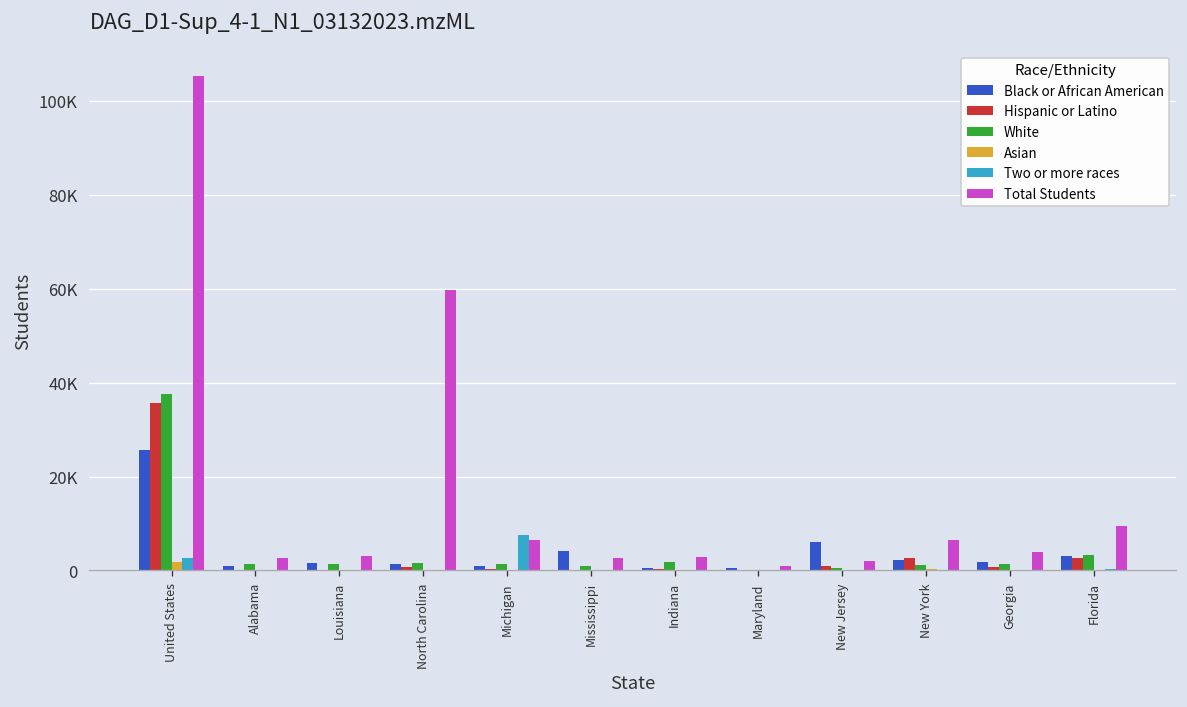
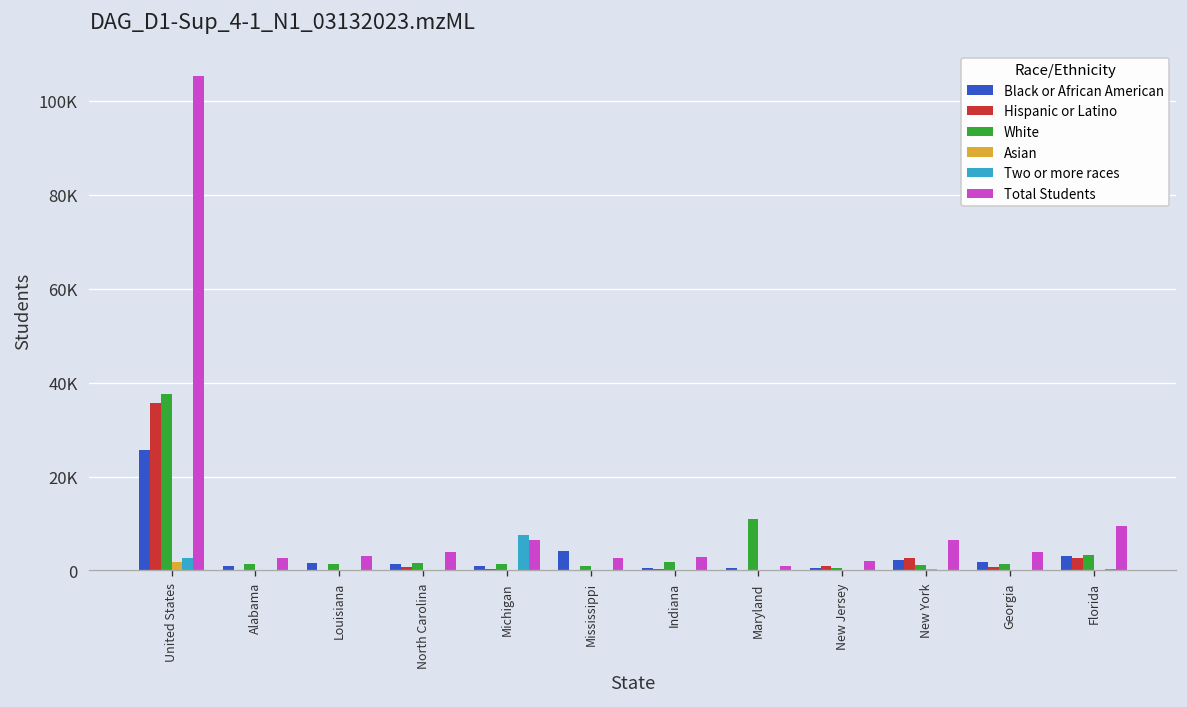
  {
    "Black or African American": {
      "United States": 26000,
      "Alabama": 1000,
      "Louisiana": 2000,
      "North Carolina": 1000,
      "Michigan": 1000,
      "Mississippi": 4000,
-     "New Jersey": 6000,
+     "New Jersey": 1000,
      "New York": 2000,
      "Georgia": 2000,
      "Florida": 3000
    },
    "Hispanic or Latino": {
      "United States": 36000,
      "North Carolina": 1000,
      "New Jersey": 1000,
      "New York": 3000,
      "Florida": 3000
    },
    "White": {
      "United States": 38000,
      "Alabama": 1000,
      "Louisiana": 1000,
      "North Carolina": 2000,
      "Michigan": 1000,
      "Mississippi": 1000,
      "Indiana": 2000,
-     "Maryland": 0,
+     "Maryland": 11000,
      "New York": 1000,
      "Georgia": 1000,
      "Florida": 3000
    },
    "Asian": {
      "United States": 2000
    },
    "Two or more races": {
      "United States": 3000,
      "Michigan": 8000
    },
    "Total Students": {
      "United States": 105000,
      "Alabama": 3000,
      "Louisiana": 3000,
-     "North Carolina": 60000,
+     "North Carolina": 4000,
      "Michigan": 6000,
      "Mississippi": 3000,
      "Indiana": 3000,
      "Maryland": 1000,
      "New Jersey": 2000,
      "New York": 6000,
      "Georgia": 4000,
      "Florida": 10000
    }
  }
